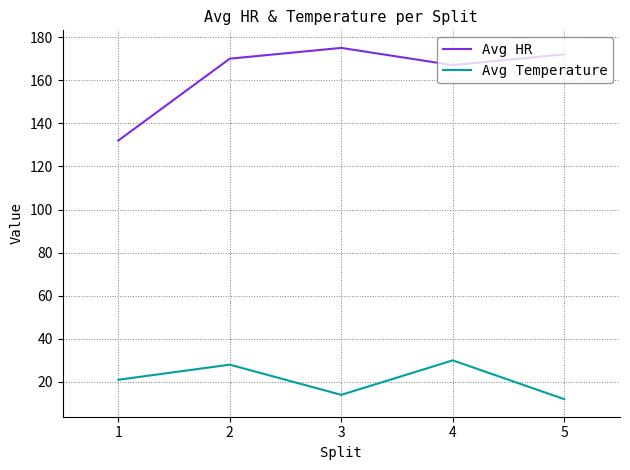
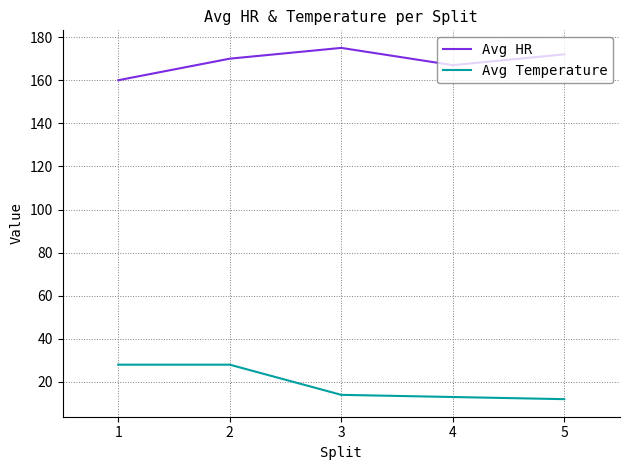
  {
    "Avg HR": {
-     "1": 132,
+     "1": 160,
      "2": 170,
      "3": 175
    },
    "Avg Temperature": {
-     "1": 21,
+     "1": 28,
      "2": 28,
      "3": 14,
-     "4": 30,
+     "4": 13,
      "5": 12
    }
  }
